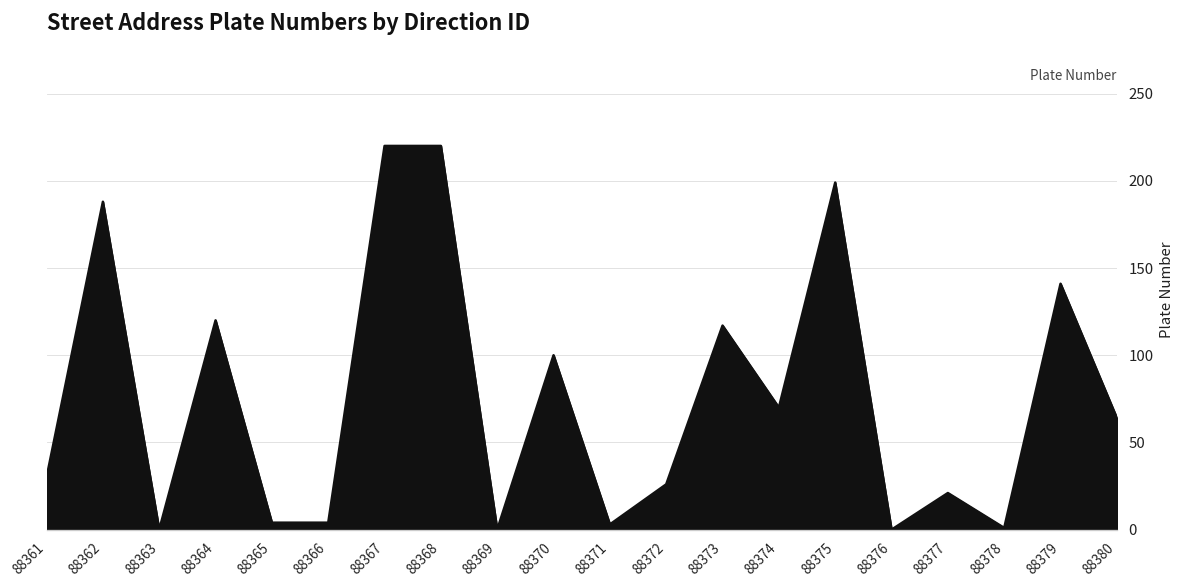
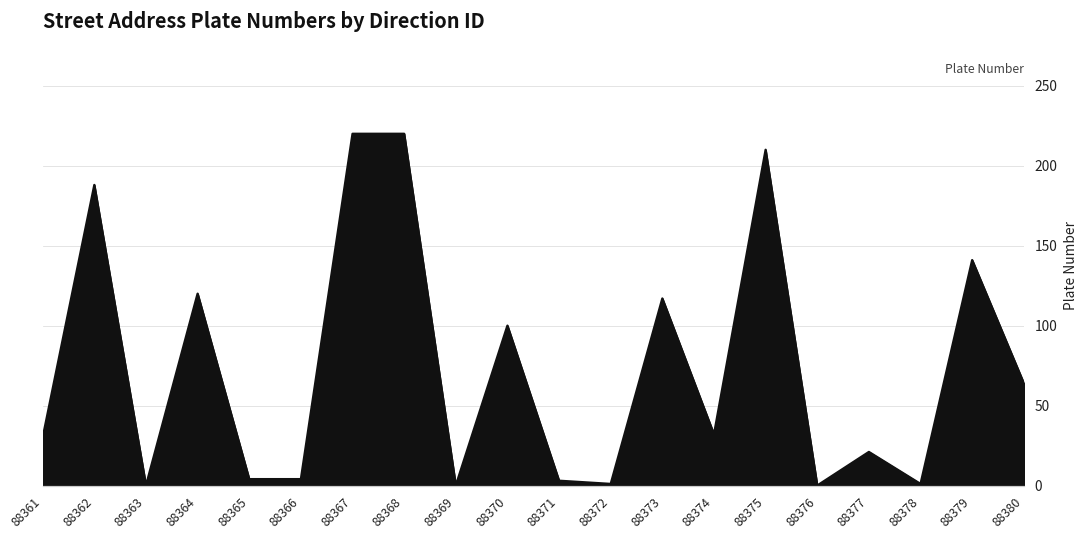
  {
    "88361": 30,
    "88362": 188,
    "88363": 0,
    "88364": 120,
    "88365": 4,
    "88366": 4,
    "88367": 220,
    "88368": 220,
    "88369": 0,
    "88370": 100,
    "88371": 3,
-   "88372": 26,
+   "88372": 1,
    "88373": 117,
-   "88374": 70,
-   "88375": 199,
+   "88374": 32,
+   "88375": 210,
    "88376": 0,
    "88377": 21,
    "88378": 1,
    "88379": 141,
    "88380": 64
  }
